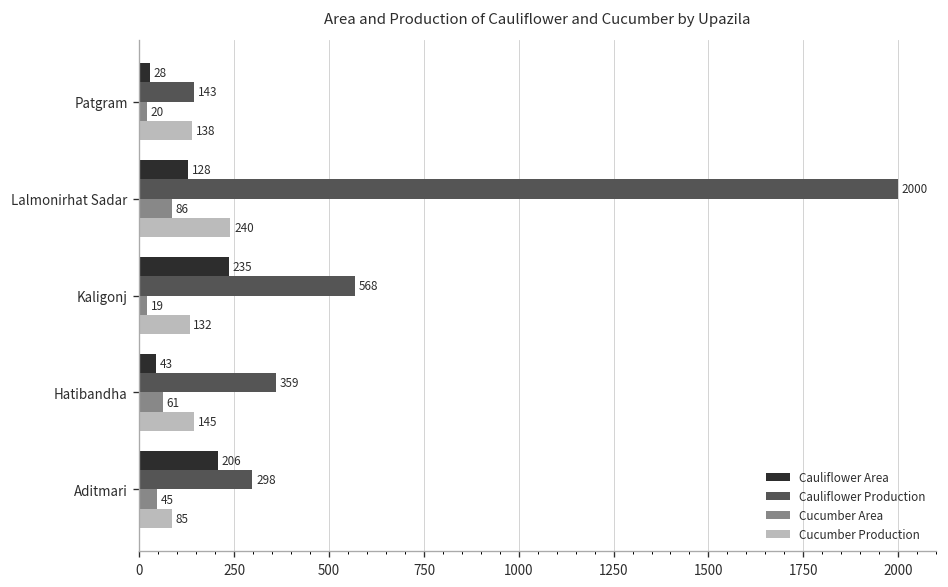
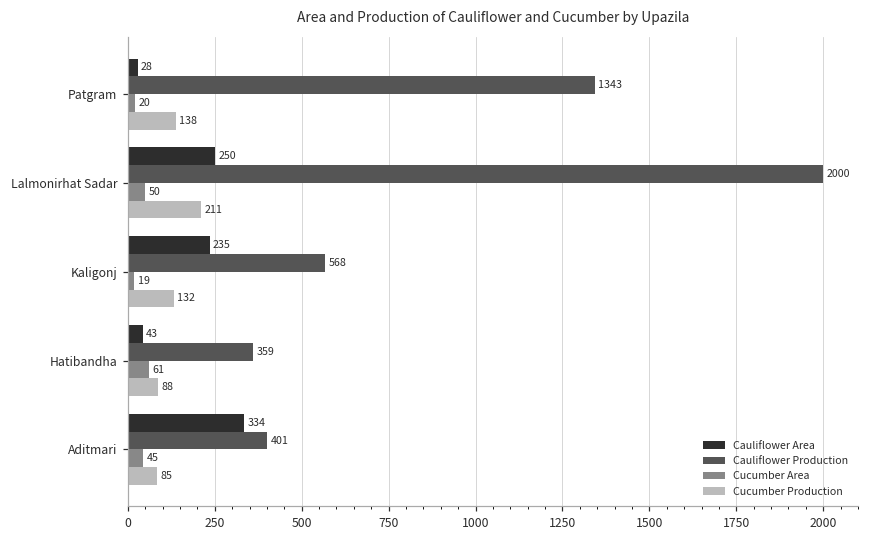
  {
    "Cauliflower Area": {
      "Patgram": 28,
-     "Lalmonirhat Sadar": 128,
+     "Lalmonirhat Sadar": 250,
      "Kaligonj": 235,
      "Hatibandha": 43,
-     "Aditmari": 206
+     "Aditmari": 334
    },
    "Cauliflower Production": {
-     "Patgram": 143,
+     "Patgram": 1343,
      "Lalmonirhat Sadar": 2000,
      "Kaligonj": 568,
      "Hatibandha": 359,
-     "Aditmari": 298
+     "Aditmari": 401
    },
    "Cucumber Area": {
      "Patgram": 20,
-     "Lalmonirhat Sadar": 86,
+     "Lalmonirhat Sadar": 50,
      "Kaligonj": 19,
      "Hatibandha": 61,
      "Aditmari": 45
    },
    "Cucumber Production": {
      "Patgram": 138,
-     "Lalmonirhat Sadar": 240,
+     "Lalmonirhat Sadar": 211,
      "Kaligonj": 132,
-     "Hatibandha": 145,
+     "Hatibandha": 88,
      "Aditmari": 85
    }
  }
